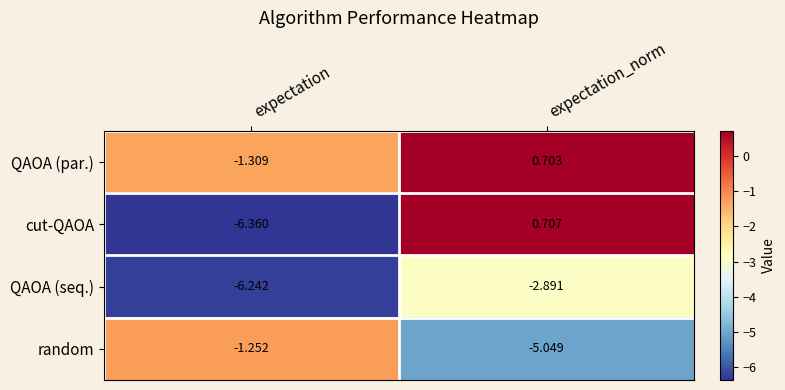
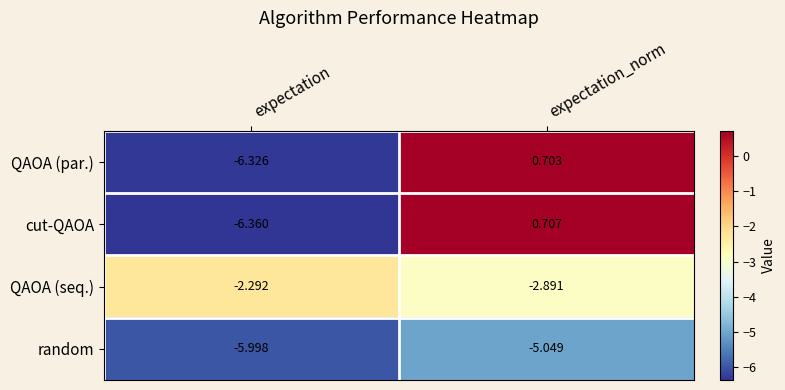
  {
    "QAOA (par.)": {
-     "expectation": -1.309,
+     "expectation": -6.326,
      "expectation_norm": 0.703
    },
    "cut-QAOA": {
      "expectation": -6.360,
      "expectation_norm": 0.707
    },
    "QAOA (seq.)": {
-     "expectation": -6.242,
+     "expectation": -2.292,
      "expectation_norm": -2.891
    },
    "random": {
-     "expectation": -1.252,
+     "expectation": -5.998,
      "expectation_norm": -5.049
    }
  }
